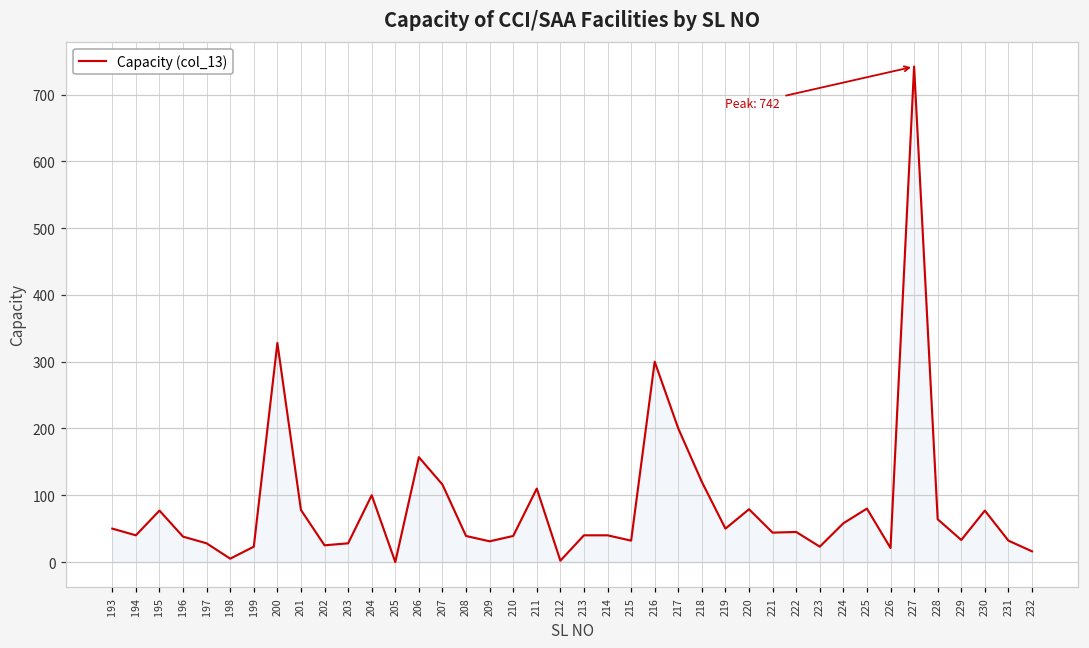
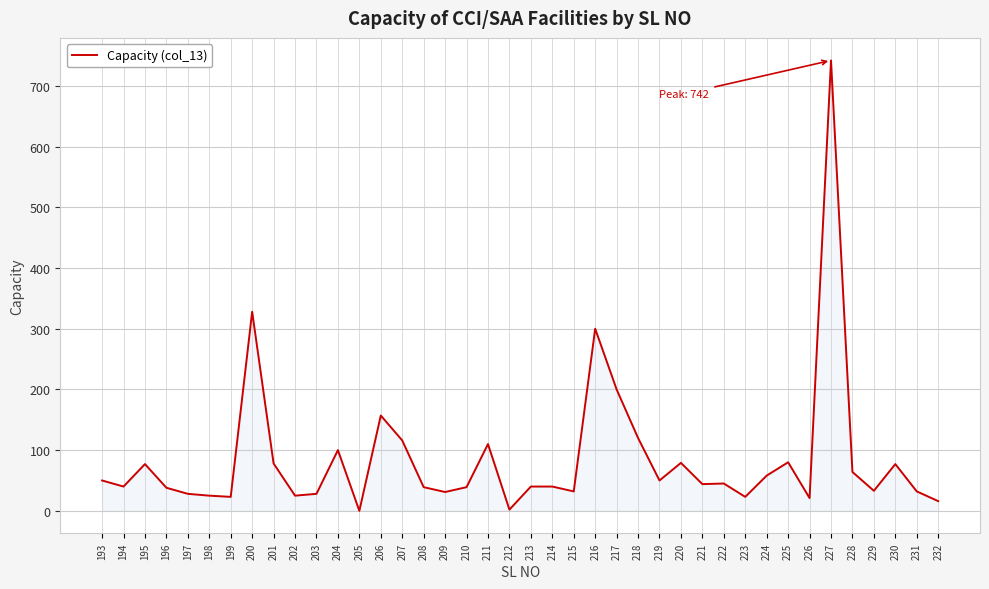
  {
    "193": 50,
    "194": 40,
    "195": 80,
    "196": 40,
    "197": 30,
-   "198": 10,
+   "198": 30,
    "199": 20,
    "200": 330,
    "201": 80,
    "202": 30,
    "203": 30,
    "204": 100,
    "205": 0,
    "206": 160,
    "207": 120,
    "208": 40,
    "209": 30,
    "210": 40,
    "211": 110,
    "212": 0,
    "213": 40,
    "214": 40,
    "215": 30,
    "216": 300,
    "217": 200,
    "218": 120,
    "219": 50,
    "220": 80,
    "221": 40,
    "222": 50,
    "223": 20,
    "224": 60,
    "225": 80,
    "226": 20,
    "228": 60,
    "229": 30,
    "230": 80,
    "231": 30,
    "232": 20
  }
